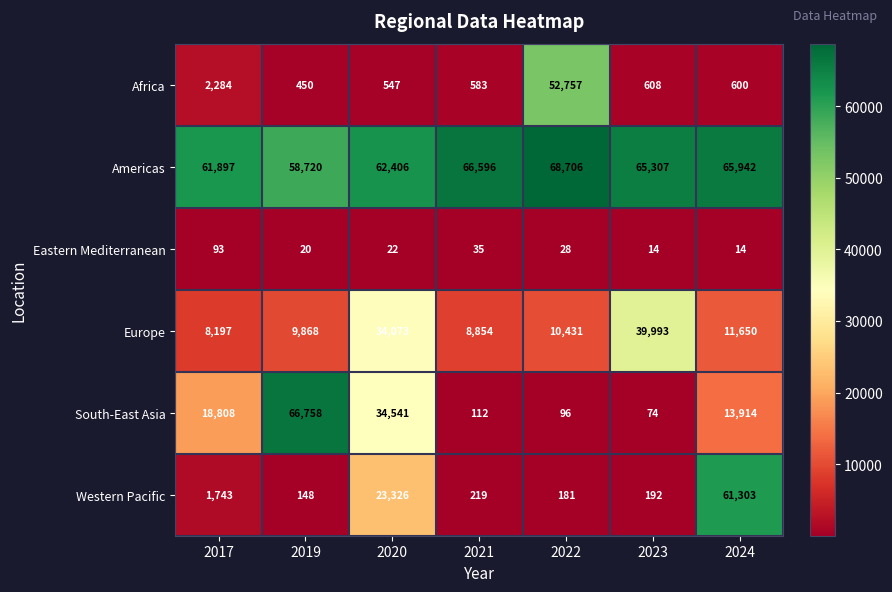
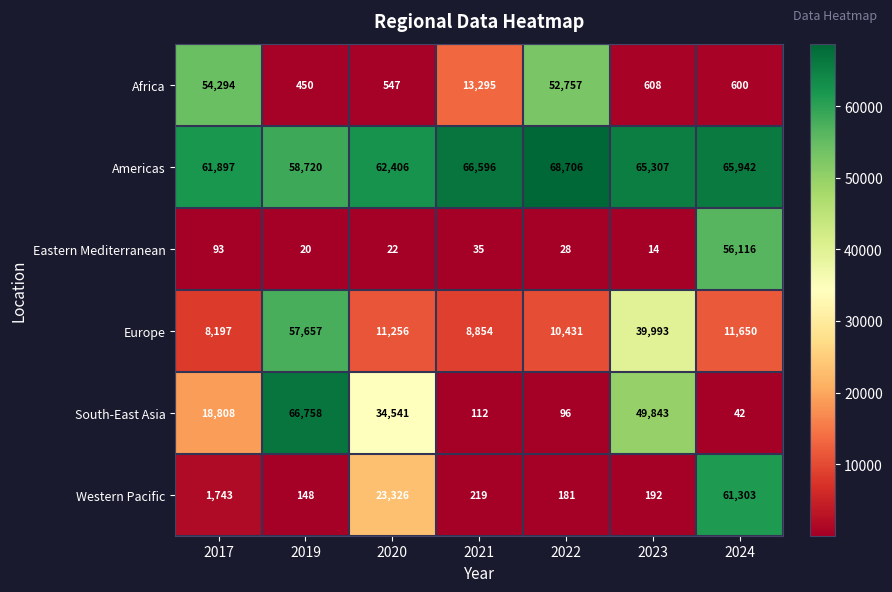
  {
    "Africa": {
-     "2017": "2,284",
+     "2017": "54,294",
      "2019": "450",
      "2020": "547",
-     "2021": "583",
+     "2021": "13,295",
      "2022": "52,757",
      "2023": "608",
      "2024": "600"
    },
    "Americas": {
      "2017": "61,897",
      "2019": "58,720",
      "2020": "62,406",
      "2021": "66,596",
      "2022": "68,706",
      "2023": "65,307",
      "2024": "65,942"
    },
    "Eastern Mediterranean": {
      "2017": "93",
      "2019": "20",
      "2020": "22",
      "2021": "35",
      "2022": "28",
      "2023": "14",
-     "2024": "14"
+     "2024": "56,116"
    },
    "Europe": {
      "2017": "8,197",
-     "2019": "9,868",
-     "2020": "34,073",
+     "2019": "57,657",
+     "2020": "11,256",
      "2021": "8,854",
      "2022": "10,431",
      "2023": "39,993",
      "2024": "11,650"
    },
    "South-East Asia": {
      "2017": "18,808",
      "2019": "66,758",
      "2020": "34,541",
      "2021": "112",
      "2022": "96",
-     "2023": "74",
-     "2024": "13,914"
+     "2023": "49,843",
+     "2024": "42"
    },
    "Western Pacific": {
      "2017": "1,743",
      "2019": "148",
      "2020": "23,326",
      "2021": "219",
      "2022": "181",
      "2023": "192",
      "2024": "61,303"
    }
  }
